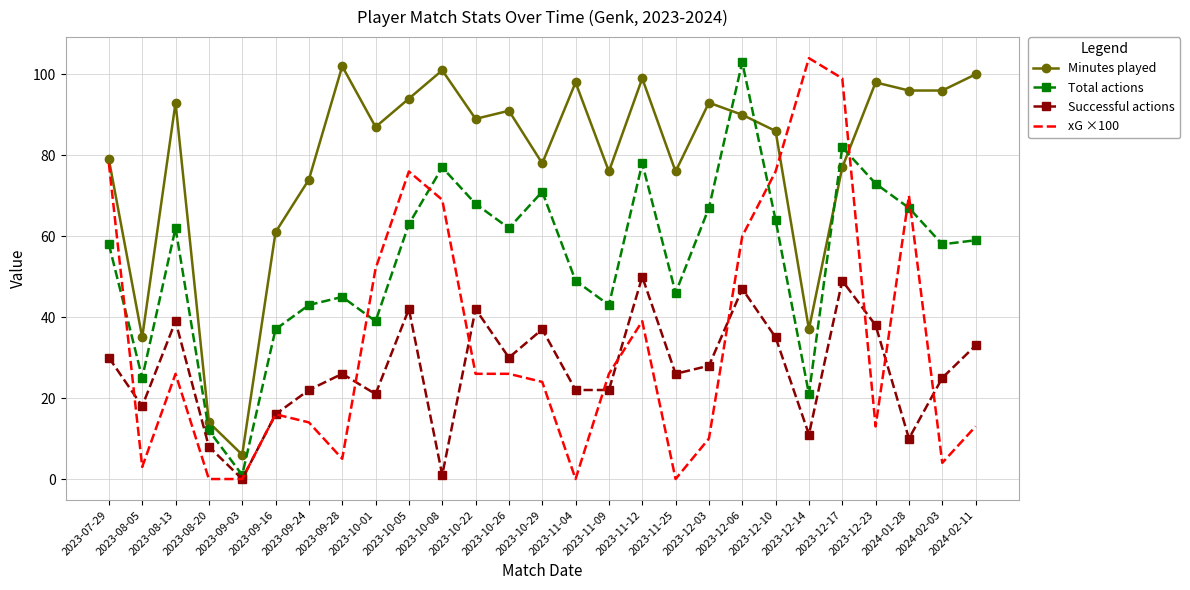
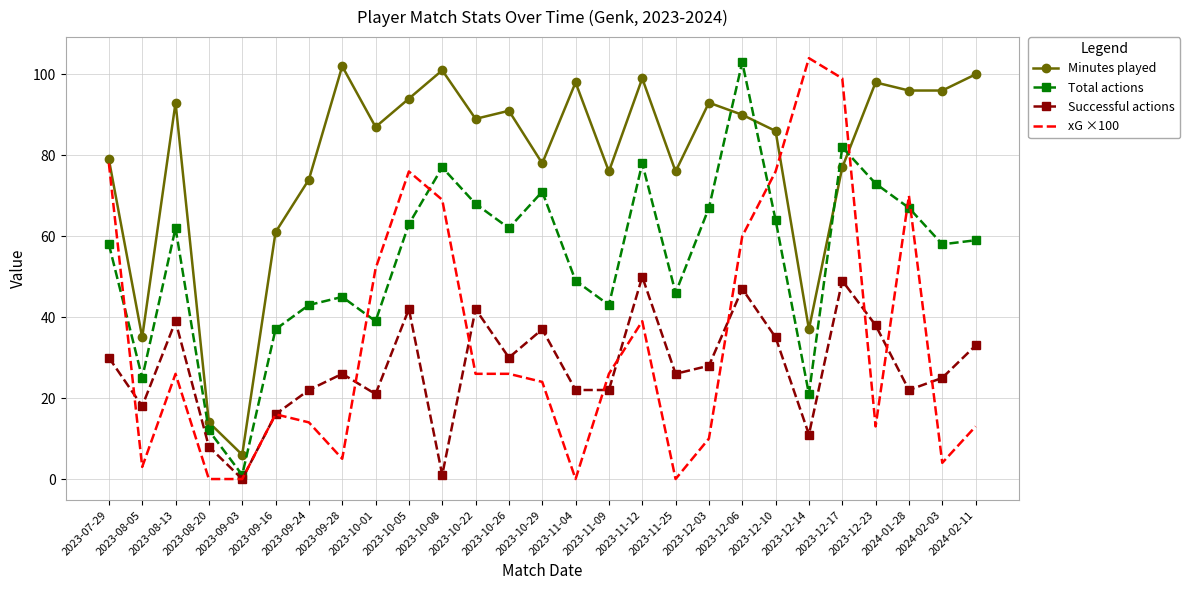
  {
    "Minutes played": {
      "2023-07-29": 79,
      "2023-08-05": 35,
      "2023-08-13": 93,
      "2023-08-20": 14,
      "2023-09-03": 6,
      "2023-09-16": 61,
      "2023-09-24": 74,
      "2023-09-28": 102,
      "2023-10-01": 87,
      "2023-10-05": 94,
      "2023-10-08": 101,
      "2023-10-22": 89,
      "2023-10-26": 91,
      "2023-10-29": 78,
      "2023-11-04": 98,
      "2023-11-09": 76,
      "2023-11-12": 99,
      "2023-11-25": 76,
      "2023-12-03": 93,
      "2023-12-06": 90,
      "2023-12-10": 86,
      "2023-12-14": 37,
      "2023-12-17": 77,
      "2023-12-23": 98,
      "2024-01-28": 96,
      "2024-02-03": 96,
      "2024-02-11": 100
    },
    "Total actions": {
      "2023-07-29": 58,
      "2023-08-05": 25,
      "2023-08-13": 62,
      "2023-08-20": 12,
      "2023-09-03": 1,
      "2023-09-16": 37,
      "2023-09-24": 43,
      "2023-09-28": 45,
      "2023-10-01": 39,
      "2023-10-05": 63,
      "2023-10-08": 77,
      "2023-10-22": 68,
      "2023-10-26": 62,
      "2023-10-29": 71,
      "2023-11-04": 49,
      "2023-11-09": 43,
      "2023-11-12": 78,
      "2023-11-25": 46,
      "2023-12-03": 67,
      "2023-12-06": 103,
      "2023-12-10": 64,
      "2023-12-14": 21,
      "2023-12-17": 82,
      "2023-12-23": 73,
      "2024-01-28": 67,
      "2024-02-03": 58,
      "2024-02-11": 59
    },
    "Successful actions": {
      "2023-07-29": 30,
      "2023-08-05": 18,
      "2023-08-13": 39,
      "2023-08-20": 8,
      "2023-09-24": 22,
      "2023-09-28": 26,
      "2023-10-01": 21,
      "2023-10-05": 42,
      "2023-10-08": 1,
      "2023-10-22": 42,
      "2023-10-26": 30,
      "2023-10-29": 37,
      "2023-11-04": 22,
      "2023-11-09": 22,
      "2023-11-12": 50,
      "2023-11-25": 26,
      "2023-12-03": 28,
      "2023-12-06": 47,
      "2023-12-10": 35,
      "2023-12-14": 11,
      "2023-12-17": 49,
      "2023-12-23": 38,
-     "2024-01-28": 10,
+     "2024-01-28": 22,
      "2024-02-03": 25,
      "2024-02-11": 33
    },
    "xG ×100": {
      "2023-07-29": 78,
      "2023-08-05": 3,
      "2023-08-13": 26,
      "2023-08-20": 0,
      "2023-09-24": 14,
      "2023-09-28": 5,
      "2023-10-01": 52,
      "2023-10-05": 76,
      "2023-10-08": 69,
      "2023-10-22": 26,
      "2023-10-26": 26,
      "2023-10-29": 24,
      "2023-11-04": 0,
      "2023-11-09": 26,
      "2023-11-12": 39,
      "2023-11-25": 0,
      "2023-12-03": 10,
      "2023-12-06": 60,
      "2023-12-10": 76,
      "2023-12-14": 104,
      "2023-12-17": 99,
      "2023-12-23": 13,
      "2024-01-28": 70,
      "2024-02-03": 4,
      "2024-02-11": 13
    }
  }
